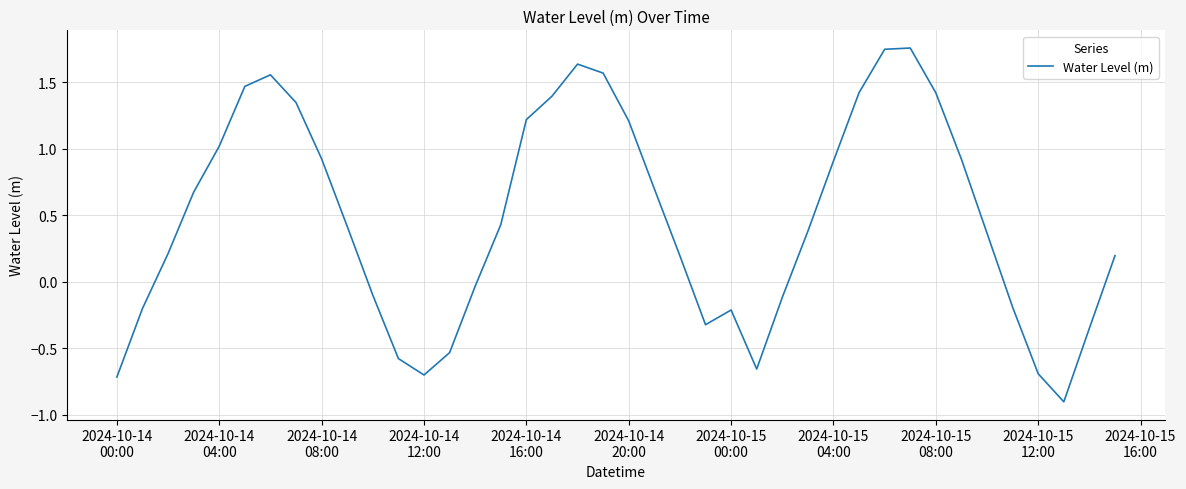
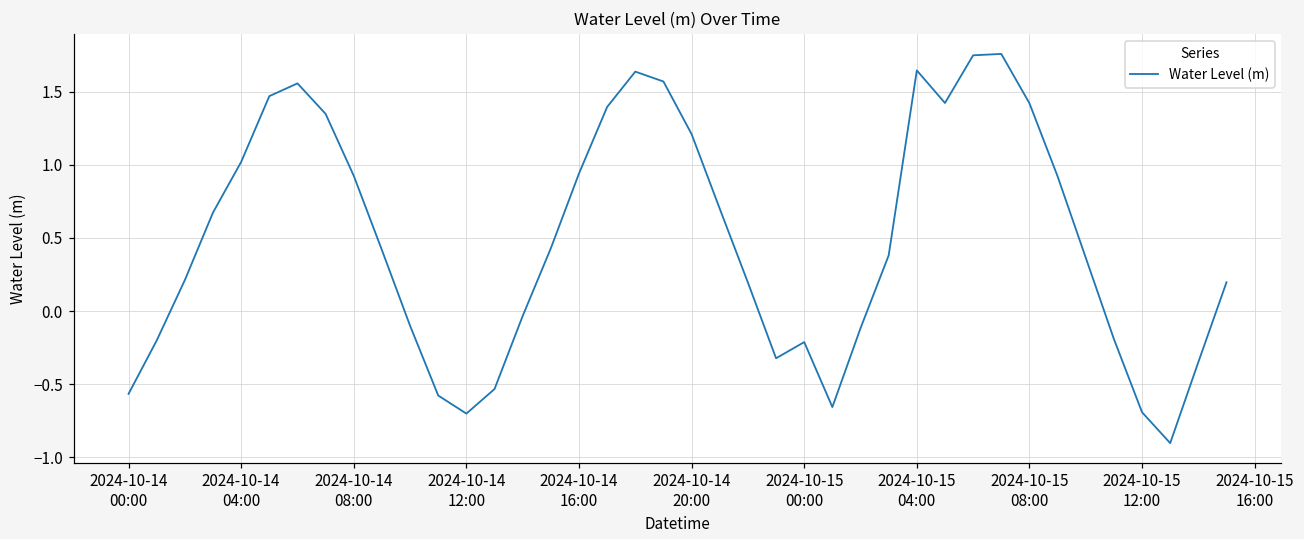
  {
-   "2024-10-14 00:00": -0.72,
+   "2024-10-14 00:00": -0.57,
    "2024-10-14 04:00": 1.02,
    "2024-10-14 08:00": 0.93,
    "2024-10-14 12:00": -0.70,
-   "2024-10-14 16:00": 1.22,
+   "2024-10-14 16:00": 0.94,
    "2024-10-14 20:00": 1.21,
    "2024-10-15 00:00": -0.21,
-   "2024-10-15 04:00": 0.91,
+   "2024-10-15 04:00": 1.65,
    "2024-10-15 08:00": 1.42,
    "2024-10-15 12:00": -0.69
  }
